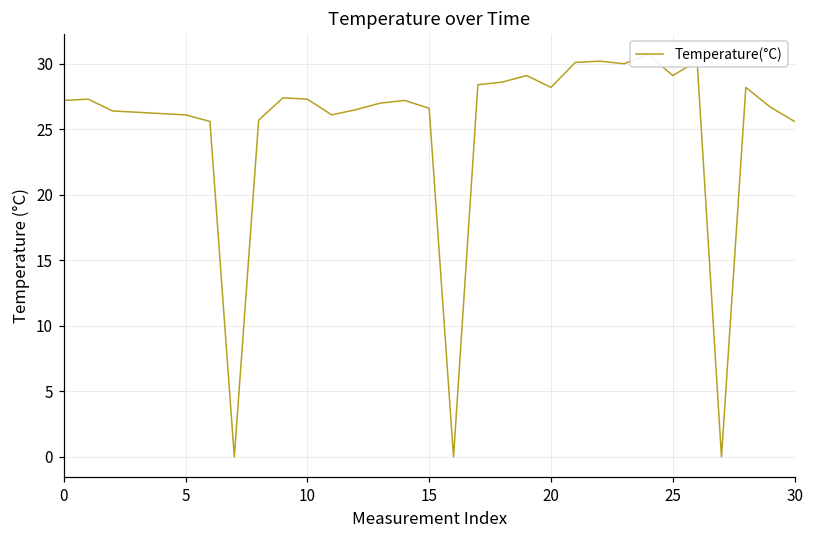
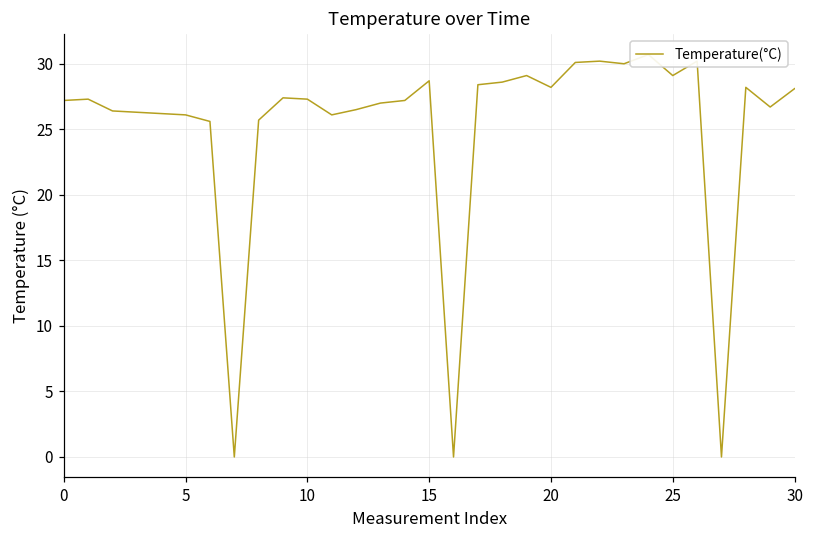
  {
    "0": 27.2,
    "5": 26.1,
    "10": 27.3,
-   "15": 26.6,
+   "15": 28.7,
    "20": 28.2,
    "25": 29.1,
-   "30": 25.6
+   "30": 28.1
  }
